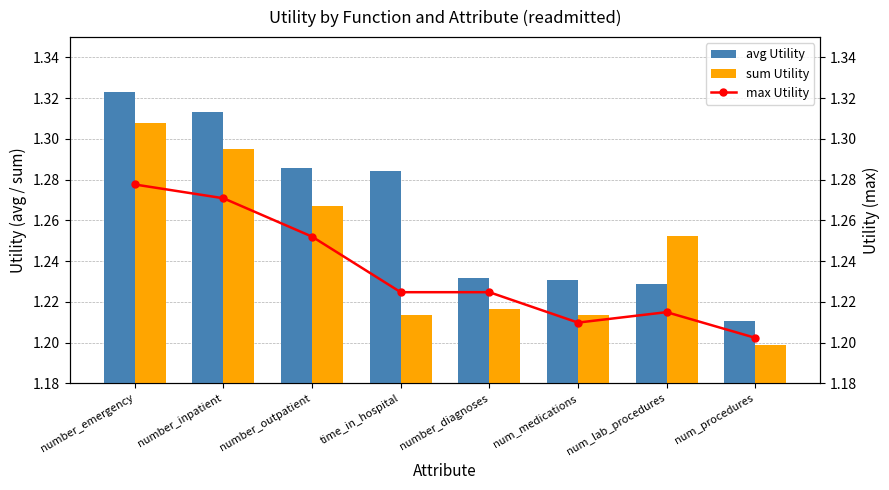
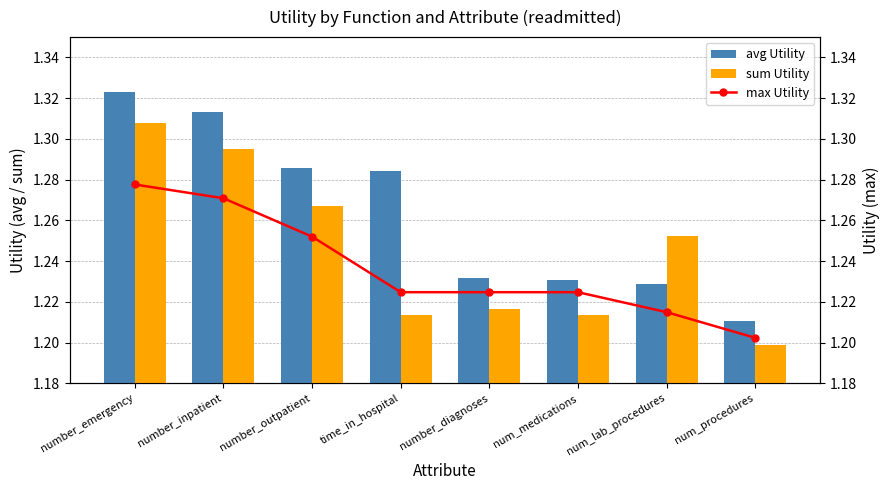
  {
    "avg Utility": {
      "number_emergency": 1.323,
      "number_inpatient": 1.313,
      "number_outpatient": 1.286,
      "time_in_hospital": 1.284,
      "number_diagnoses": 1.232,
      "num_medications": 1.231,
      "num_lab_procedures": 1.229,
      "num_procedures": 1.211
    },
    "sum Utility": {
      "number_emergency": 1.308,
      "number_inpatient": 1.295,
      "number_outpatient": 1.267,
      "time_in_hospital": 1.214,
      "number_diagnoses": 1.217,
      "num_medications": 1.214,
      "num_lab_procedures": 1.252,
      "num_procedures": 1.199
    },
    "max Utility": {
      "number_emergency": 1.278,
      "number_inpatient": 1.271,
      "number_outpatient": 1.252,
      "time_in_hospital": 1.225,
      "number_diagnoses": 1.225,
-     "num_medications": 1.210,
+     "num_medications": 1.225,
      "num_lab_procedures": 1.215,
      "num_procedures": 1.202
    }
  }
